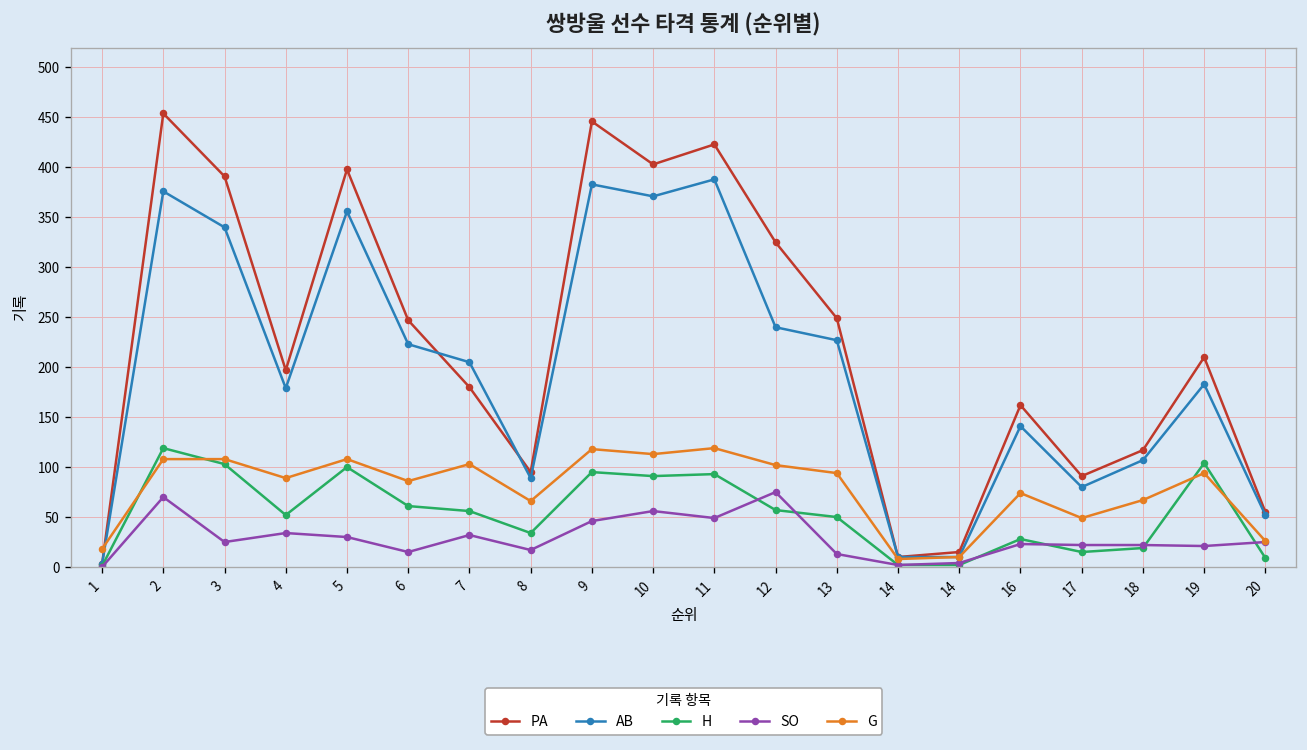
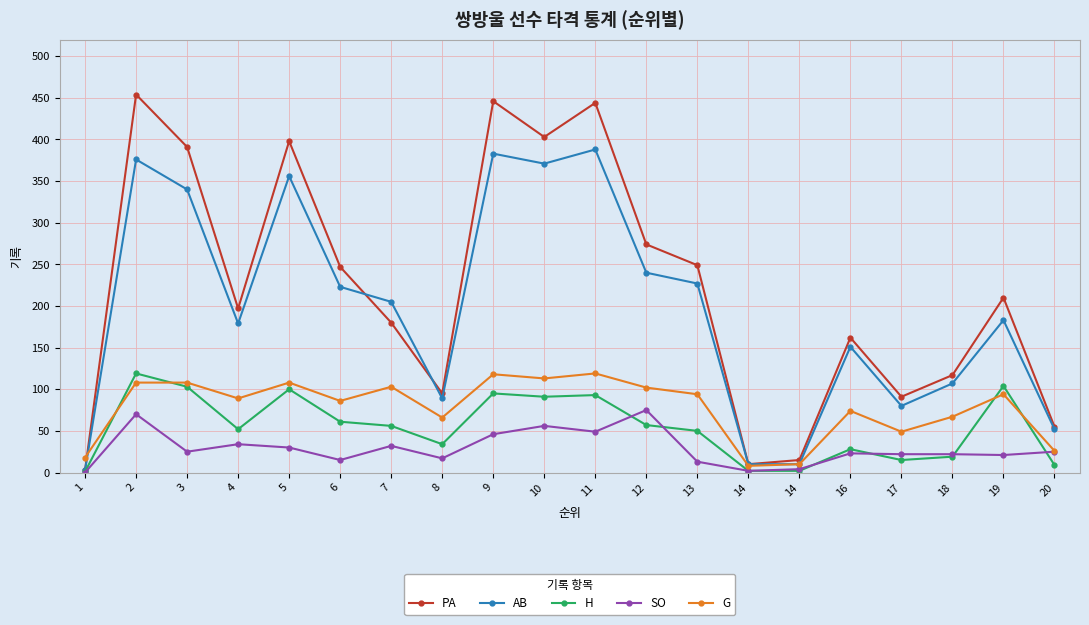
  {
    "PA": {
      "2": 450,
      "3": 390,
      "4": 200,
      "5": 400,
      "6": 250,
      "7": 180,
      "8": 100,
      "9": 450,
      "10": 400,
-     "11": 420,
-     "12": 330,
+     "11": 440,
+     "12": 270,
      "13": 250,
      "16": 160,
      "17": 90,
      "18": 120,
      "19": 210
    },
    "AB": {
      "2": 380,
      "3": 340,
      "4": 180,
      "5": 360,
      "6": 220,
      "7": 210,
      "8": 90,
      "9": 380,
      "10": 370,
      "11": 390,
      "12": 240,
      "13": 230,
-     "16": 140,
+     "16": 150,
      "17": 80,
      "18": 110,
      "19": 180
    },
    "H": {
      "2": 120,
      "3": 100,
      "4": 50,
      "5": 100,
      "6": 60,
      "7": 60,
      "8": 30,
      "9": 100,
      "10": 90,
      "11": 90,
      "12": 60,
      "13": 50,
      "16": 30,
      "17": 20,
      "19": 100,
      "20": 10
    },
    "SO": {
      "2": 70,
      "3": 30,
      "4": 30,
      "5": 30,
      "6": 20,
      "7": 30,
      "8": 20,
      "9": 50,
      "10": 60,
      "11": 50,
      "12": 80,
      "13": 10,
      "16": 20,
      "17": 20,
      "19": 20
    },
    "G": {
      "1": 20,
      "2": 110,
      "3": 110,
      "4": 90,
      "5": 110,
      "6": 90,
      "7": 100,
      "8": 70,
      "9": 120,
      "10": 110,
      "11": 120,
      "12": 100,
      "13": 90,
      "16": 70,
      "17": 50,
      "18": 70,
      "19": 90
    }
  }
